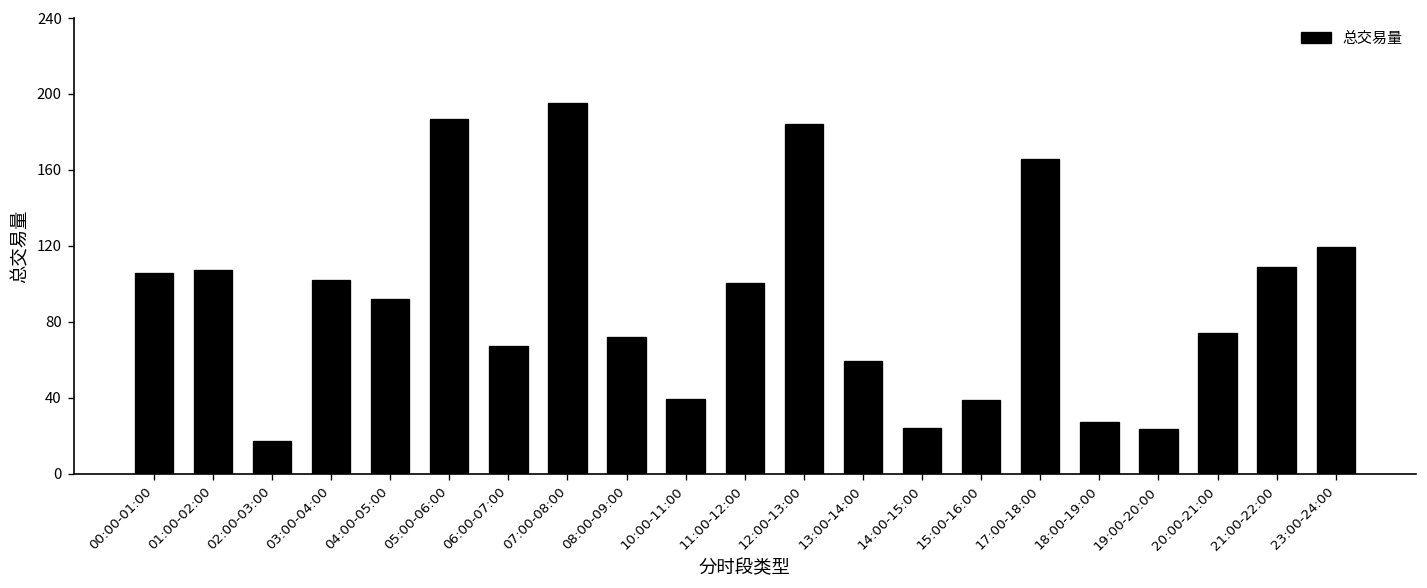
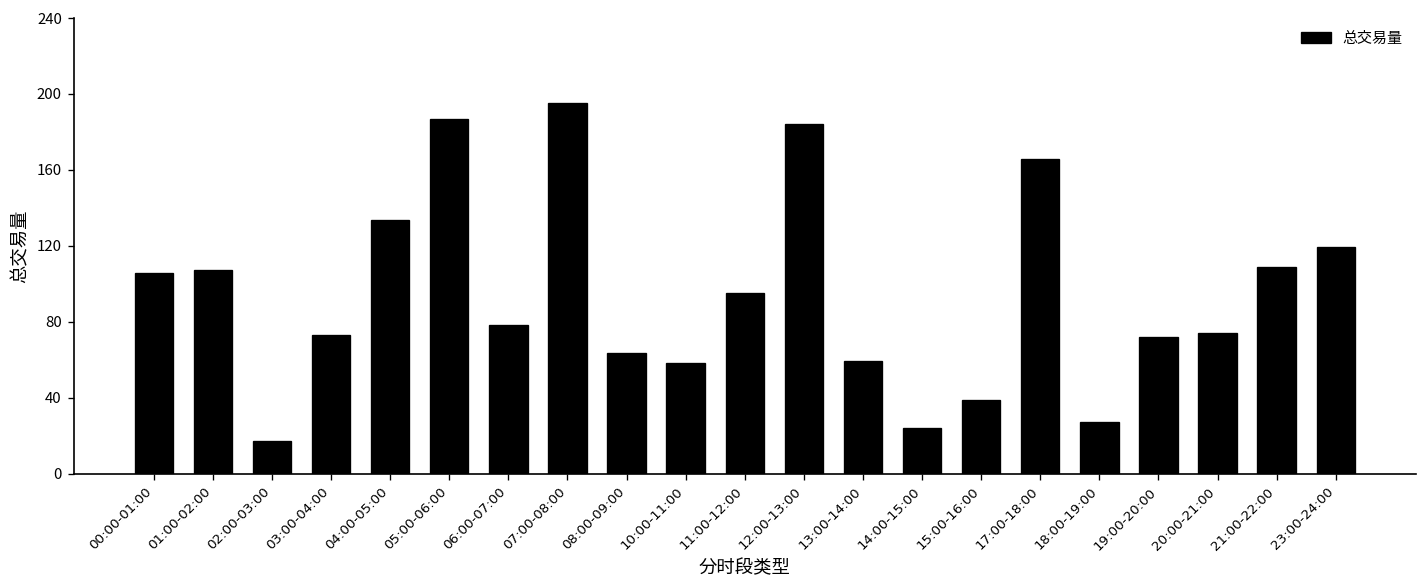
  {
    "00:00-01:00": 106,
    "01:00-02:00": 108,
    "02:00-03:00": 17,
-   "03:00-04:00": 102,
-   "04:00-05:00": 92,
+   "03:00-04:00": 73,
+   "04:00-05:00": 134,
    "05:00-06:00": 187,
-   "06:00-07:00": 67,
+   "06:00-07:00": 78,
    "07:00-08:00": 195,
-   "08:00-09:00": 72,
-   "10:00-11:00": 39,
-   "11:00-12:00": 100,
+   "08:00-09:00": 64,
+   "10:00-11:00": 58,
+   "11:00-12:00": 95,
    "12:00-13:00": 184,
    "13:00-14:00": 60,
    "14:00-15:00": 24,
    "15:00-16:00": 39,
    "17:00-18:00": 166,
    "18:00-19:00": 27,
-   "19:00-20:00": 24,
+   "19:00-20:00": 72,
    "20:00-21:00": 74,
    "21:00-22:00": 109,
    "23:00-24:00": 119
  }
